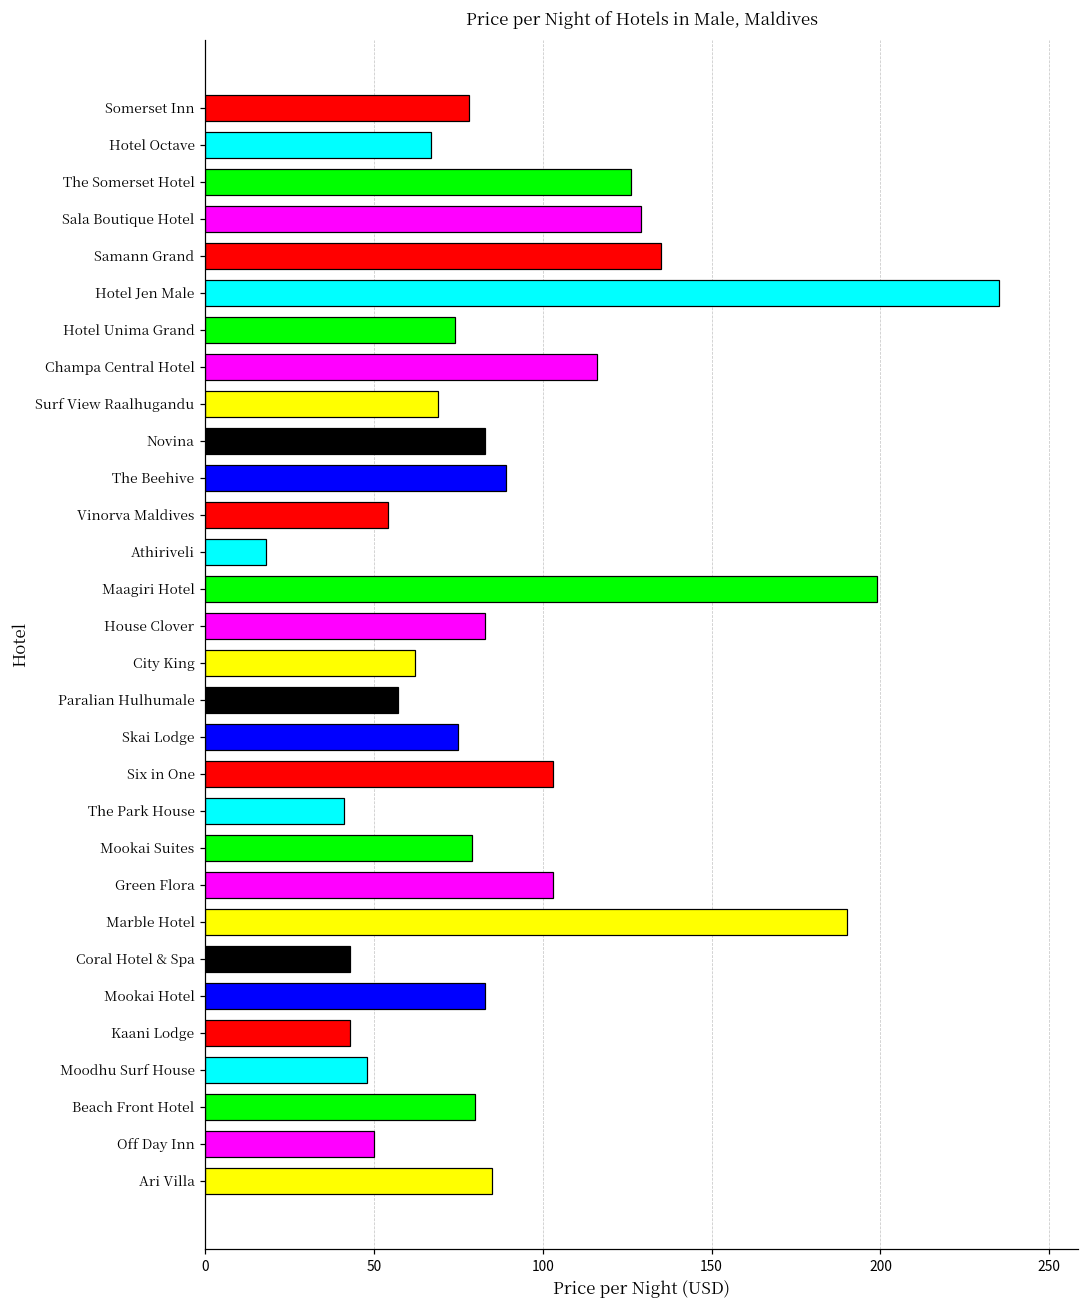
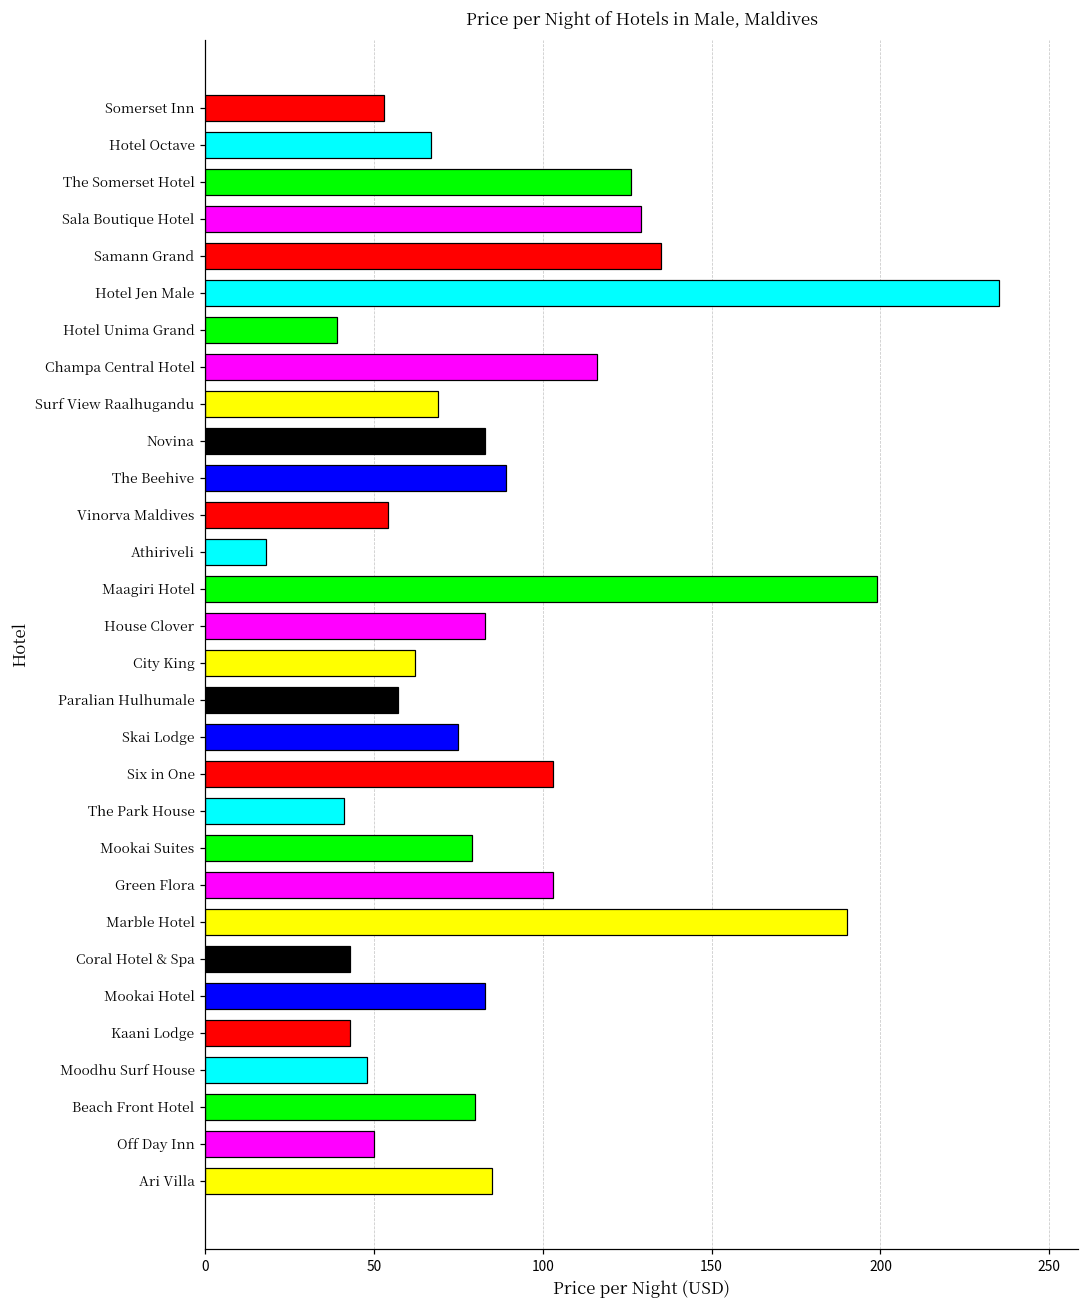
  {
-   "Somerset Inn": 78,
+   "Somerset Inn": 53,
    "Hotel Octave": 67,
    "The Somerset Hotel": 126,
    "Sala Boutique Hotel": 129,
    "Samann Grand": 135,
    "Hotel Jen Male": 235,
-   "Hotel Unima Grand": 74,
+   "Hotel Unima Grand": 39,
    "Champa Central Hotel": 116,
    "Surf View Raalhugandu": 69,
    "Novina": 83,
    "The Beehive": 89,
    "Vinorva Maldives": 54,
    "Athiriveli": 18,
    "Maagiri Hotel": 199,
    "House Clover": 83,
    "City King": 62,
    "Paralian Hulhumale": 57,
    "Skai Lodge": 75,
    "Six in One": 103,
    "The Park House": 41,
    "Mookai Suites": 79,
    "Green Flora": 103,
    "Marble Hotel": 190,
    "Coral Hotel & Spa": 43,
    "Mookai Hotel": 83,
    "Kaani Lodge": 43,
    "Moodhu Surf House": 48,
    "Beach Front Hotel": 80,
    "Off Day Inn": 50,
    "Ari Villa": 85
  }
